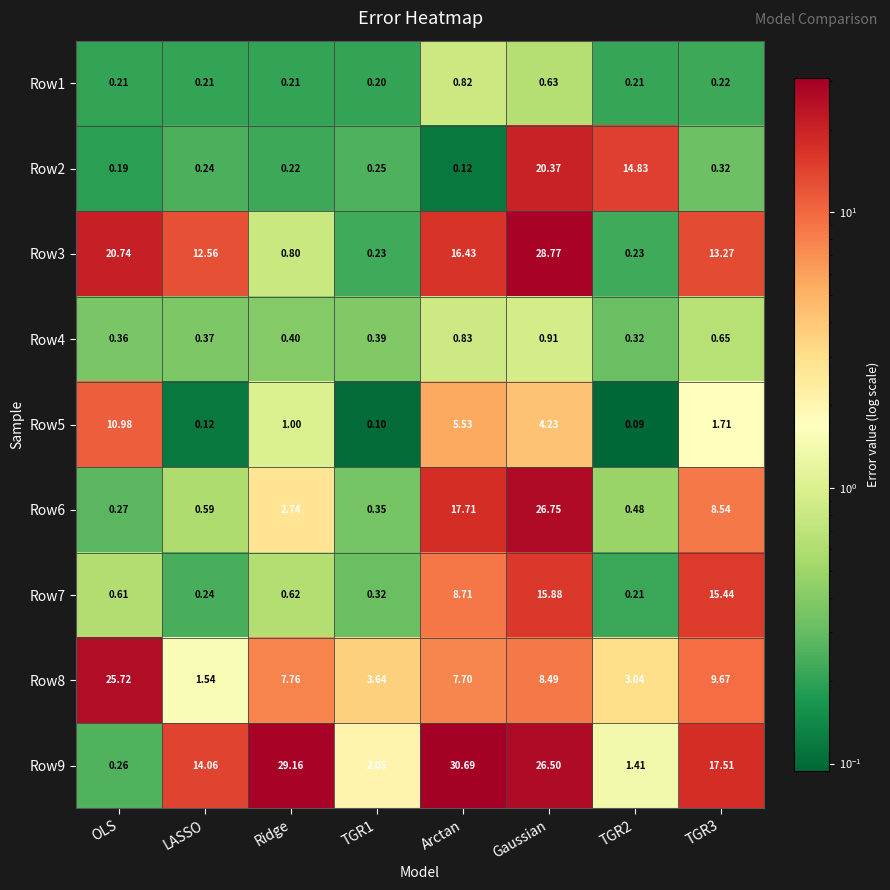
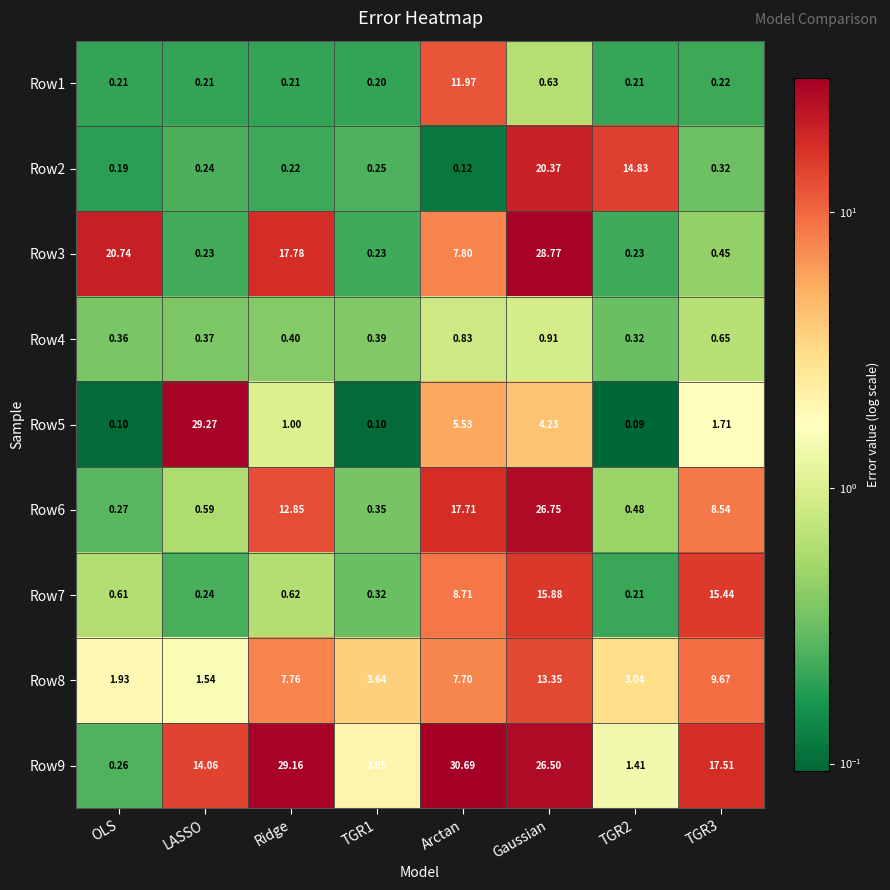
  {
    "Row1": {
      "OLS": 0.21,
      "LASSO": 0.21,
      "Ridge": 0.21,
      "TGR1": 0.20,
-     "Arctan": 0.82,
+     "Arctan": 11.97,
      "Gaussian": 0.63,
      "TGR2": 0.21,
      "TGR3": 0.22
    },
    "Row2": {
      "OLS": 0.19,
      "LASSO": 0.24,
      "Ridge": 0.22,
      "TGR1": 0.25,
      "Arctan": 0.12,
      "Gaussian": 20.37,
      "TGR2": 14.83,
      "TGR3": 0.32
    },
    "Row3": {
      "OLS": 20.74,
-     "LASSO": 12.56,
-     "Ridge": 0.80,
+     "LASSO": 0.23,
+     "Ridge": 17.78,
      "TGR1": 0.23,
-     "Arctan": 16.43,
+     "Arctan": 7.80,
      "Gaussian": 28.77,
      "TGR2": 0.23,
-     "TGR3": 13.27
+     "TGR3": 0.45
    },
    "Row4": {
      "OLS": 0.36,
      "LASSO": 0.37,
      "Ridge": 0.40,
      "TGR1": 0.39,
      "Arctan": 0.83,
      "Gaussian": 0.91,
      "TGR2": 0.32,
      "TGR3": 0.65
    },
    "Row5": {
-     "OLS": 10.98,
-     "LASSO": 0.12,
+     "OLS": 0.10,
+     "LASSO": 29.27,
      "Ridge": 1.00,
      "TGR1": 0.10,
      "Arctan": 5.53,
      "Gaussian": 4.23,
      "TGR2": 0.09,
      "TGR3": 1.71
    },
    "Row6": {
      "OLS": 0.27,
      "LASSO": 0.59,
-     "Ridge": 2.74,
+     "Ridge": 12.85,
      "TGR1": 0.35,
      "Arctan": 17.71,
      "Gaussian": 26.75,
      "TGR2": 0.48,
      "TGR3": 8.54
    },
    "Row7": {
      "OLS": 0.61,
      "LASSO": 0.24,
      "Ridge": 0.62,
      "TGR1": 0.32,
      "Arctan": 8.71,
      "Gaussian": 15.88,
      "TGR2": 0.21,
      "TGR3": 15.44
    },
    "Row8": {
-     "OLS": 25.72,
+     "OLS": 1.93,
      "LASSO": 1.54,
      "Ridge": 7.76,
      "TGR1": 3.64,
      "Arctan": 7.70,
-     "Gaussian": 8.49,
+     "Gaussian": 13.35,
      "TGR2": 3.04,
      "TGR3": 9.67
    },
    "Row9": {
      "OLS": 0.26,
      "LASSO": 14.06,
      "Ridge": 29.16,
      "TGR1": 2.05,
      "Arctan": 30.69,
      "Gaussian": 26.50,
      "TGR2": 1.41,
      "TGR3": 17.51
    }
  }
